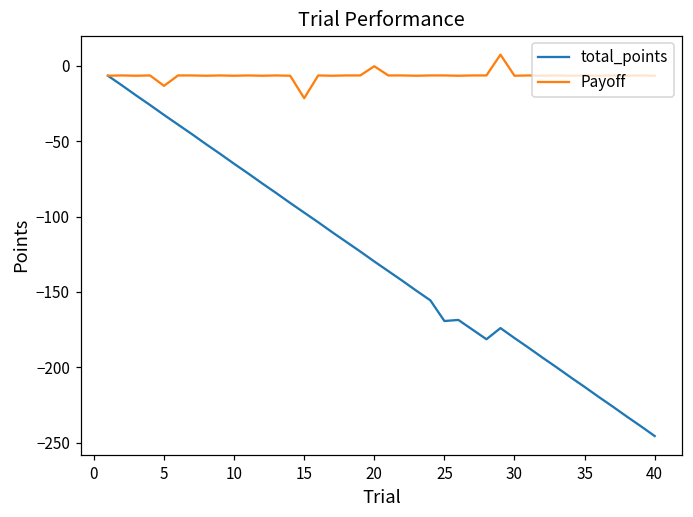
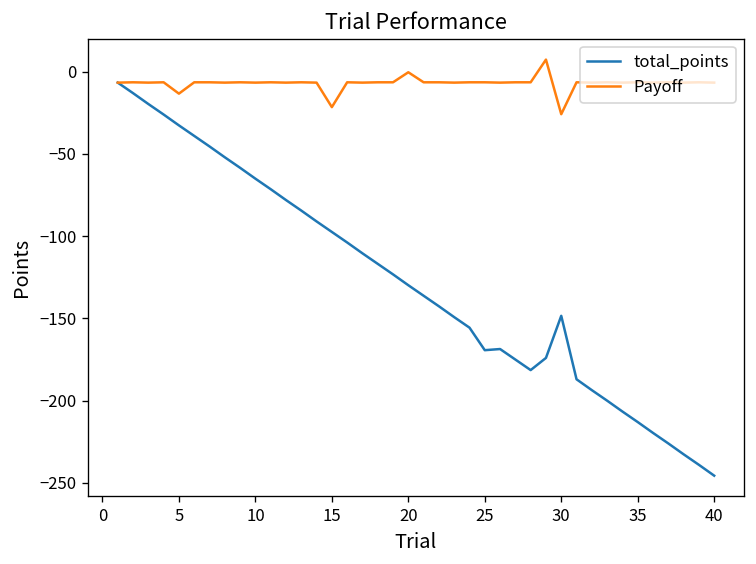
  {
    "total_points": {
      "5": -33,
      "10": -65,
      "15": -97,
      "20": -130,
      "25": -169,
-     "30": -181,
+     "30": -148,
      "35": -213,
      "40": -246
    },
    "Payoff": {
      "5": -13,
      "10": -7,
      "15": -22,
      "20": 0,
      "25": -6,
-     "30": -7
+     "30": -26
    }
  }
